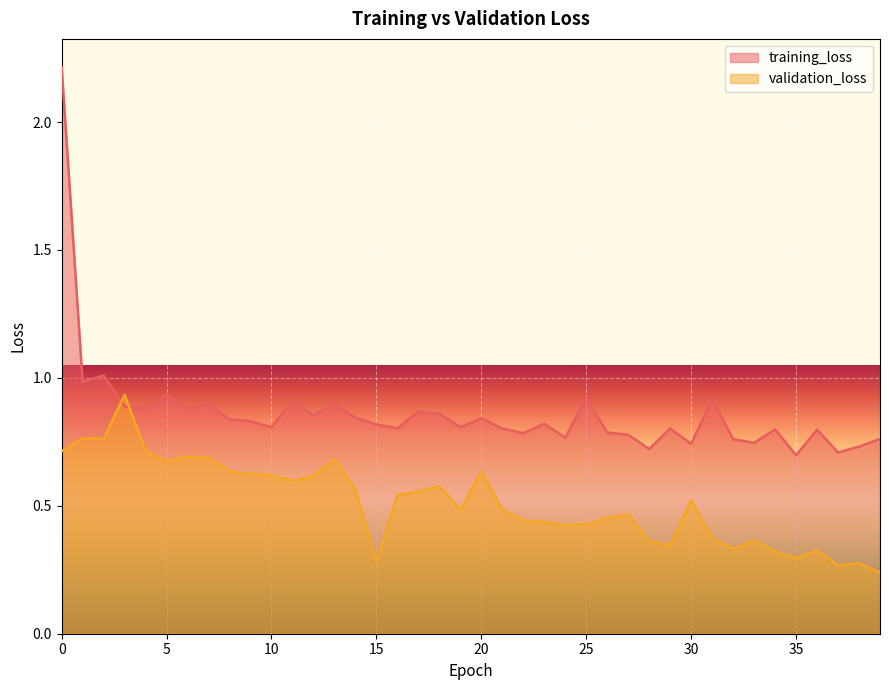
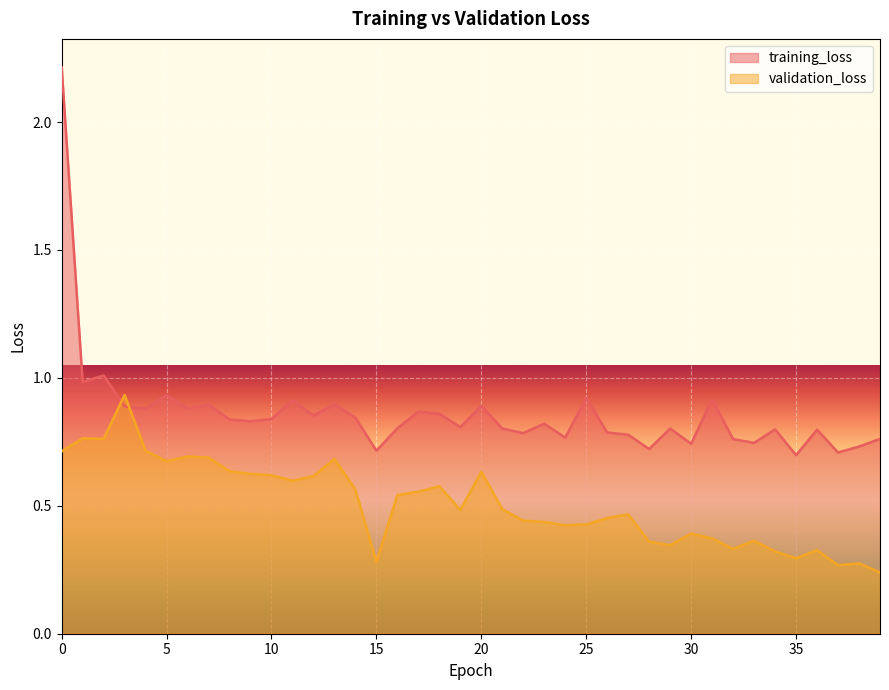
  {
    "training_loss": {
      "0": 2.21,
      "5": 0.93,
-     "10": 0.81,
-     "15": 0.82,
-     "20": 0.84,
+     "10": 0.84,
+     "15": 0.72,
+     "20": 0.89,
      "25": 0.92,
      "30": 0.74,
      "35": 0.70
    },
    "validation_loss": {
      "0": 0.71,
      "5": 0.67,
      "10": 0.62,
      "15": 0.28,
      "20": 0.63,
      "25": 0.43,
-     "30": 0.52,
+     "30": 0.39,
      "35": 0.29
    }
  }
